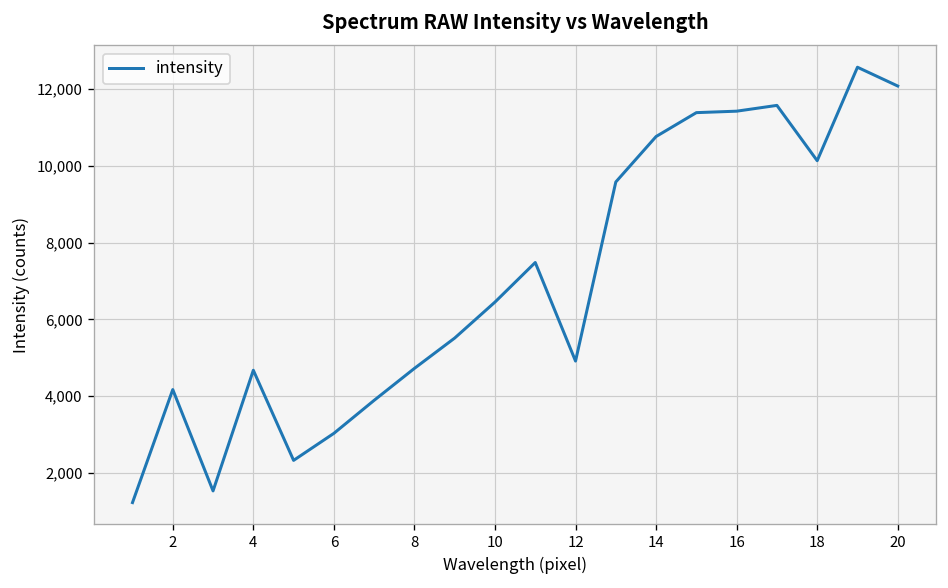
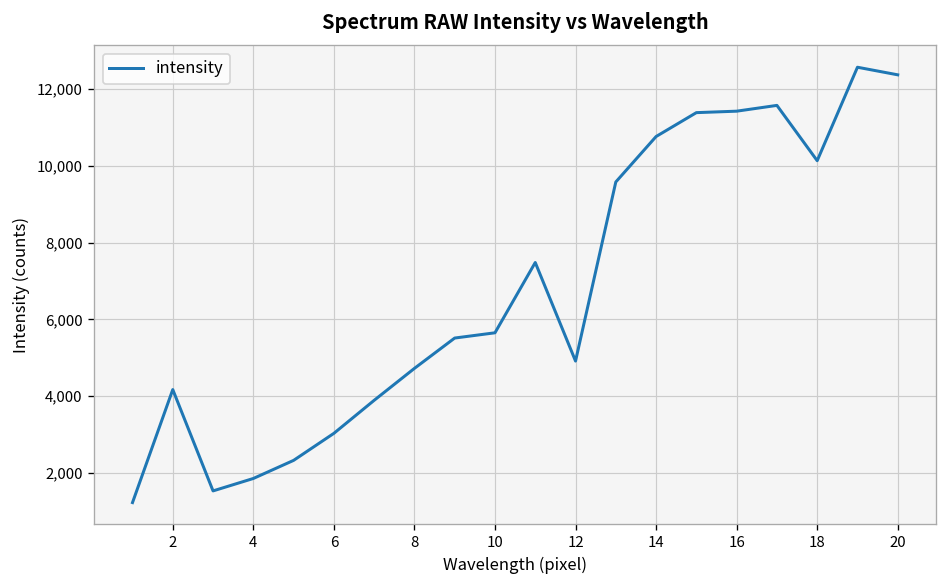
  {
    "2": "4,200",
-   "4": "4,700",
+   "4": "1,900",
    "6": "3,000",
    "8": "4,700",
-   "10": "6,500",
+   "10": "5,600",
    "12": "4,900",
    "14": "10,800",
    "16": "11,400",
    "18": "10,100",
-   "20": "12,100"
+   "20": "12,400"
  }
